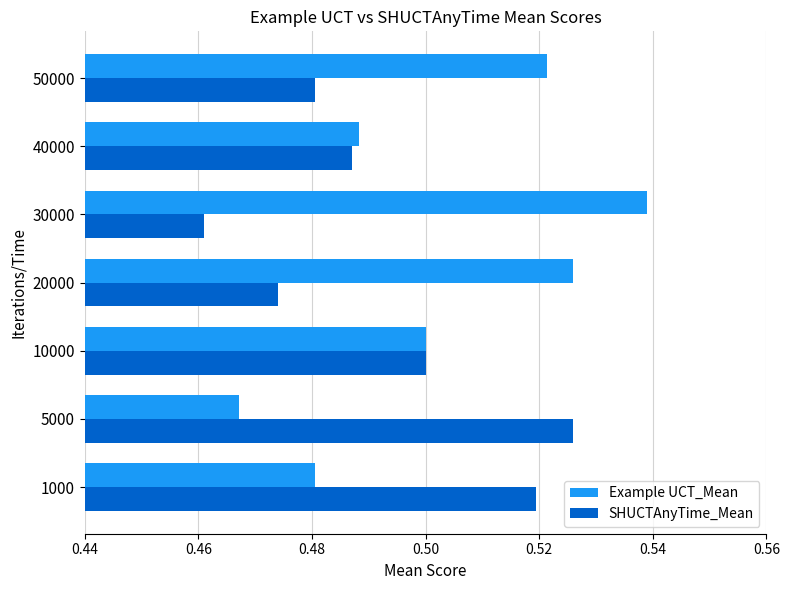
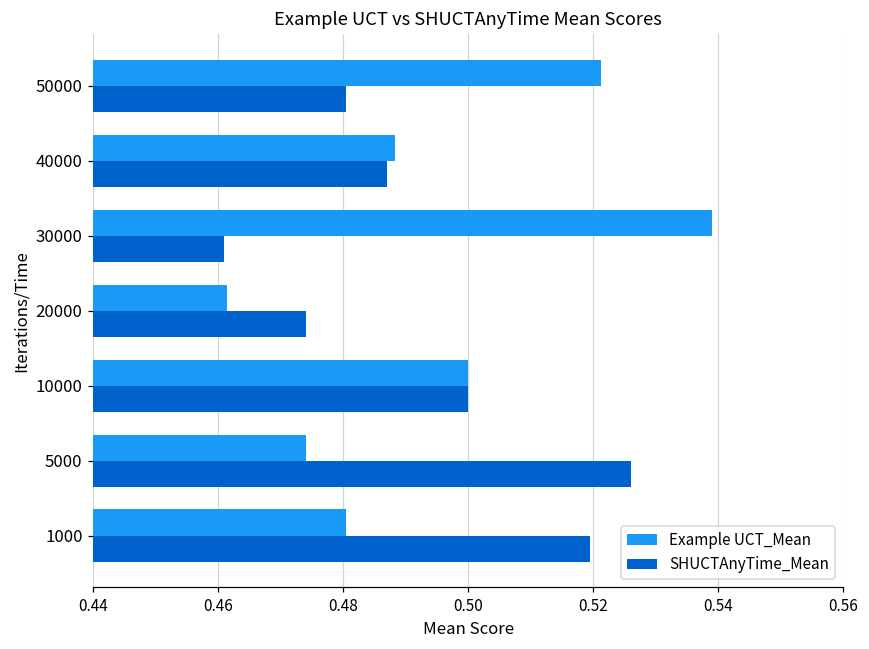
  {
    "Example UCT_Mean": {
      "50000": 0.521,
      "40000": 0.488,
      "30000": 0.539,
-     "20000": 0.526,
+     "20000": 0.461,
      "10000": 0.500,
-     "5000": 0.467,
+     "5000": 0.474,
      "1000": 0.480
    },
    "SHUCTAnyTime_Mean": {
      "50000": 0.480,
      "40000": 0.487,
      "30000": 0.461,
      "20000": 0.474,
      "10000": 0.500,
      "5000": 0.526,
      "1000": 0.520
    }
  }
